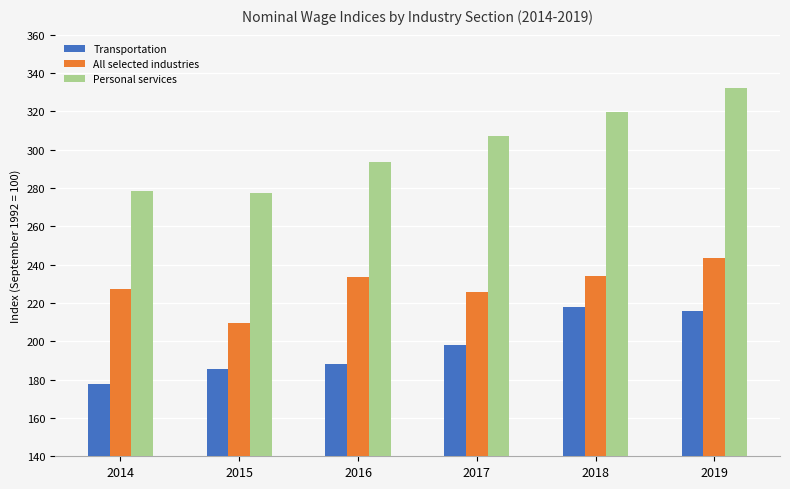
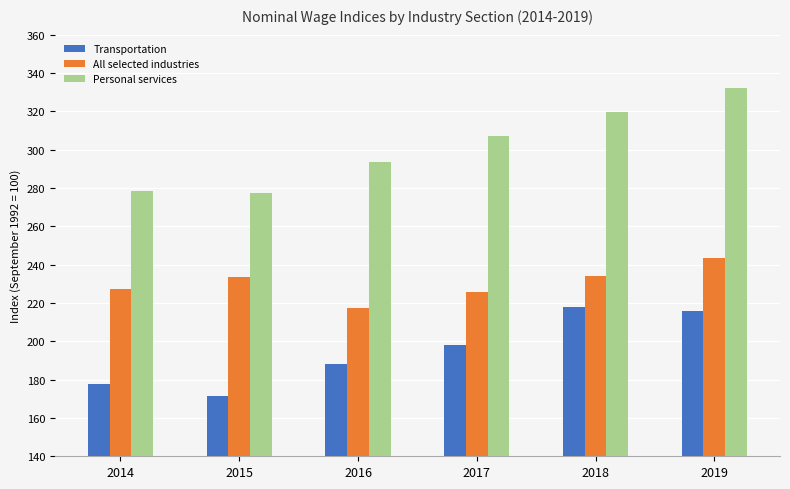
  {
    "Transportation": {
      "2014": 178,
-     "2015": 186,
+     "2015": 172,
      "2016": 188,
      "2017": 198,
      "2018": 218,
      "2019": 216
    },
    "All selected industries": {
      "2014": 227,
-     "2015": 209,
-     "2016": 234,
+     "2015": 233,
+     "2016": 217,
      "2017": 226,
      "2018": 234,
      "2019": 243
    },
    "Personal services": {
      "2014": 278,
      "2015": 278,
      "2016": 294,
      "2017": 307,
      "2018": 320,
      "2019": 332
    }
  }
